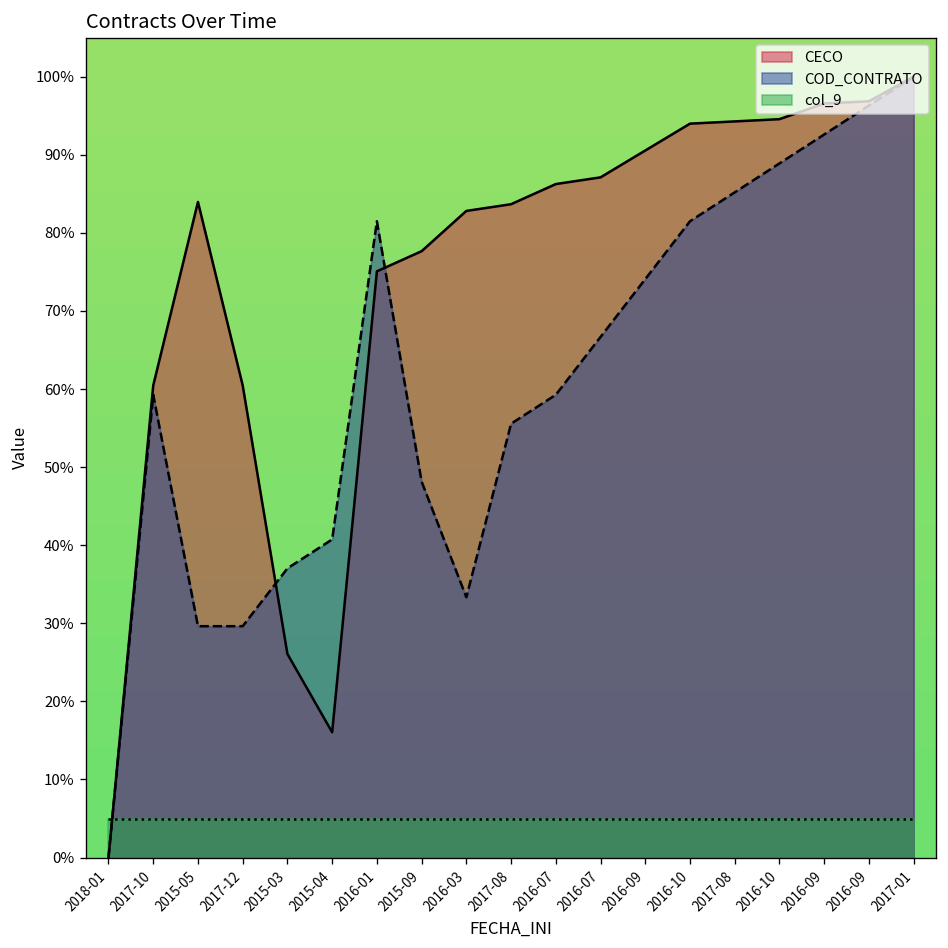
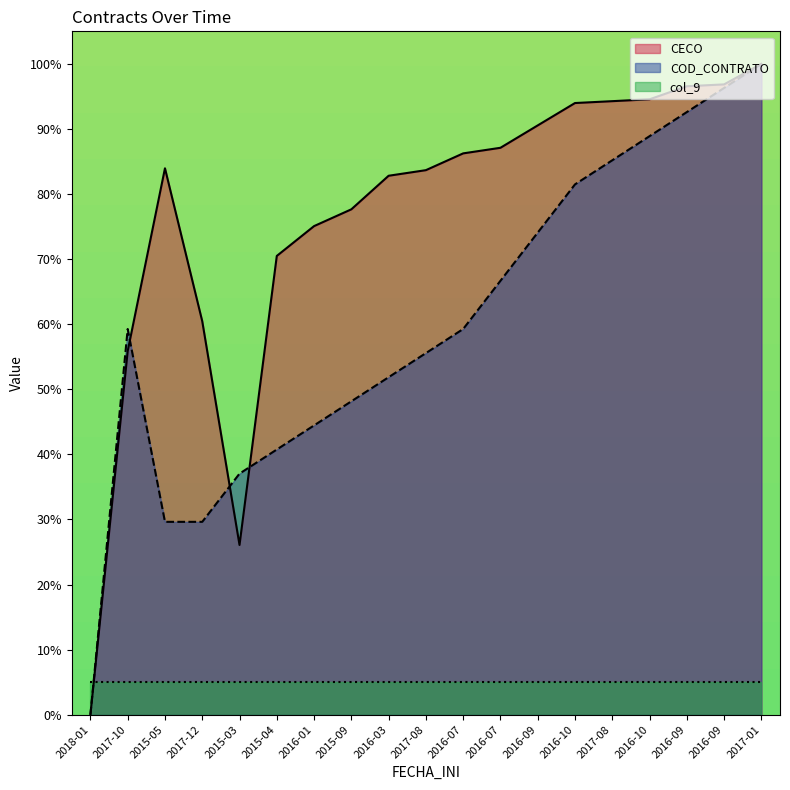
  {
    "CECO": {
-     "2017-10": "60%",
+     "2017-10": "56%",
      "2015-05": "84%",
      "2017-12": "60%",
      "2015-03": "26%",
-     "2015-04": "16%",
+     "2015-04": "70%",
      "2016-01": "75%",
      "2015-09": "78%",
      "2016-03": "83%"
    },
    "COD_CONTRATO": {
      "2017-10": "59%",
      "2015-05": "30%",
      "2017-12": "30%",
      "2015-03": "37%",
      "2015-04": "41%",
-     "2016-01": "81%",
+     "2016-01": "44%",
      "2015-09": "48%",
-     "2016-03": "33%"
+     "2016-03": "52%"
    },
    "col_9": {
      "2018-01": "5%",
      "2017-10": "5%",
      "2015-05": "5%",
      "2017-12": "5%",
      "2015-03": "5%",
      "2015-04": "5%",
      "2016-01": "5%",
      "2015-09": "5%",
      "2016-03": "5%",
      "2017-01": "5%"
    }
  }
